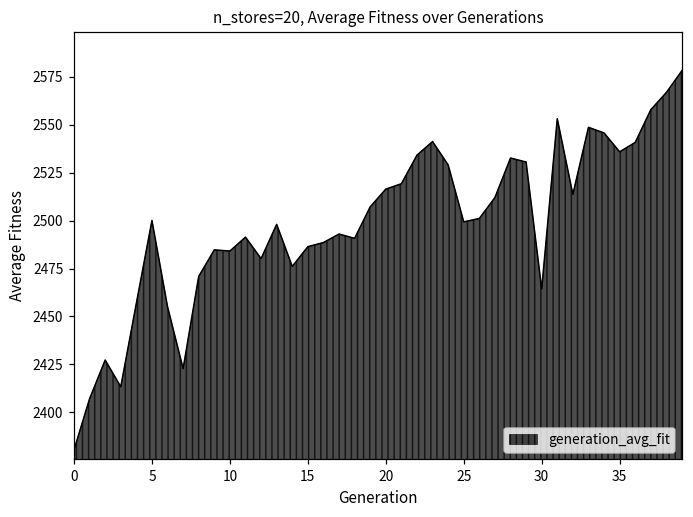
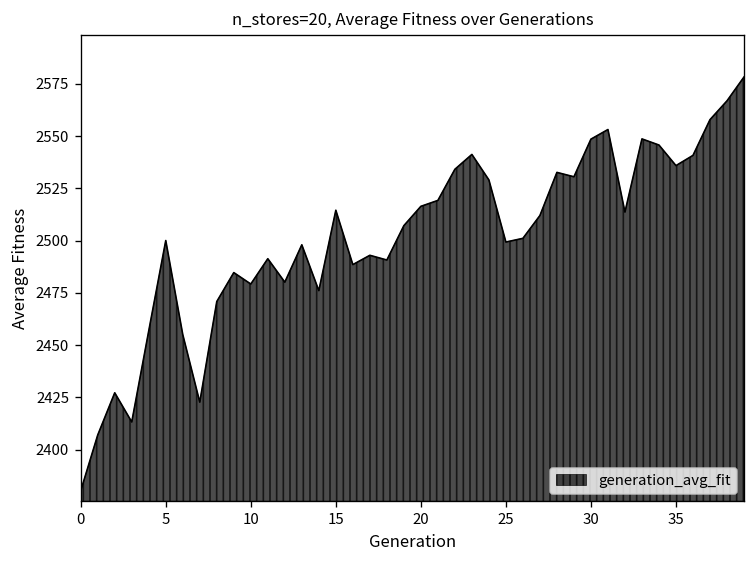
  {
    "0": 2380,
    "5": 2500,
-   "10": 2484,
-   "15": 2486,
+   "10": 2479,
+   "15": 2515,
    "20": 2516,
    "25": 2499,
-   "30": 2464,
+   "30": 2549,
    "35": 2536
  }
